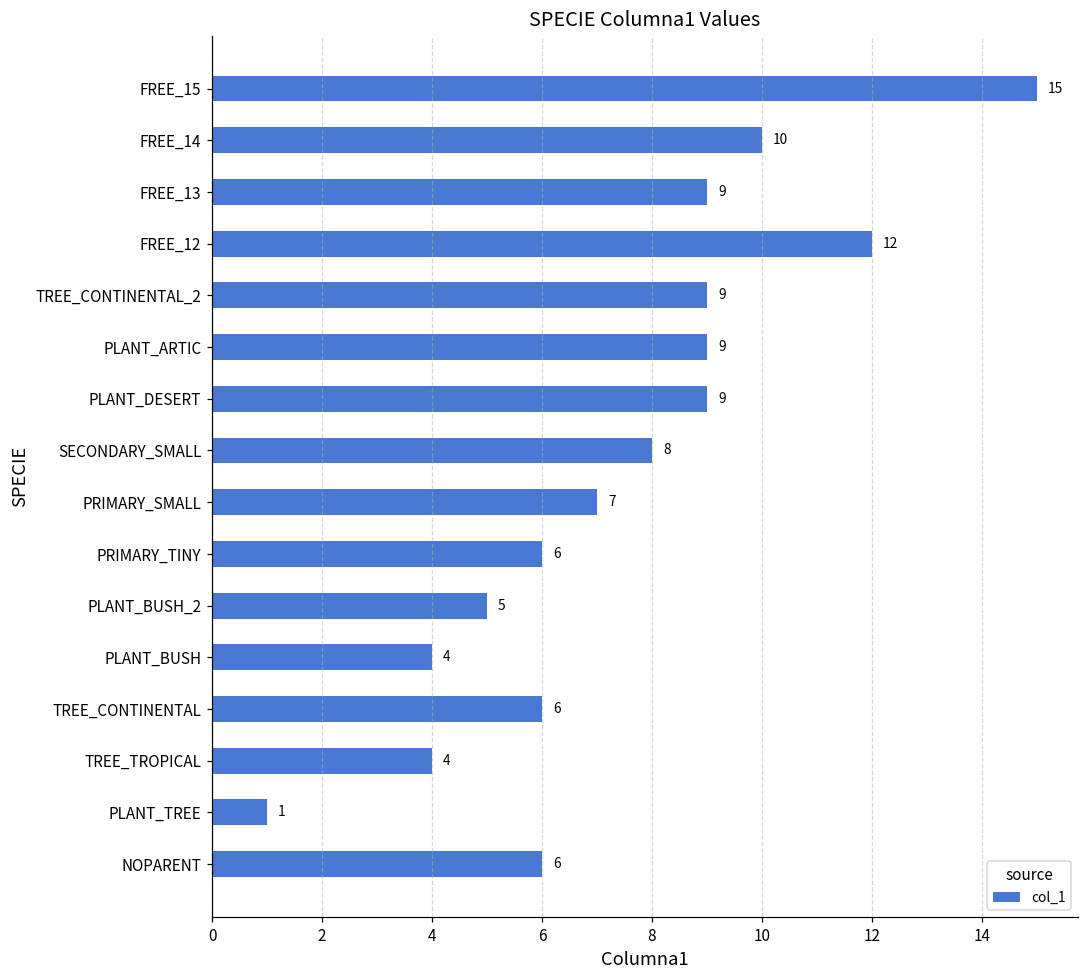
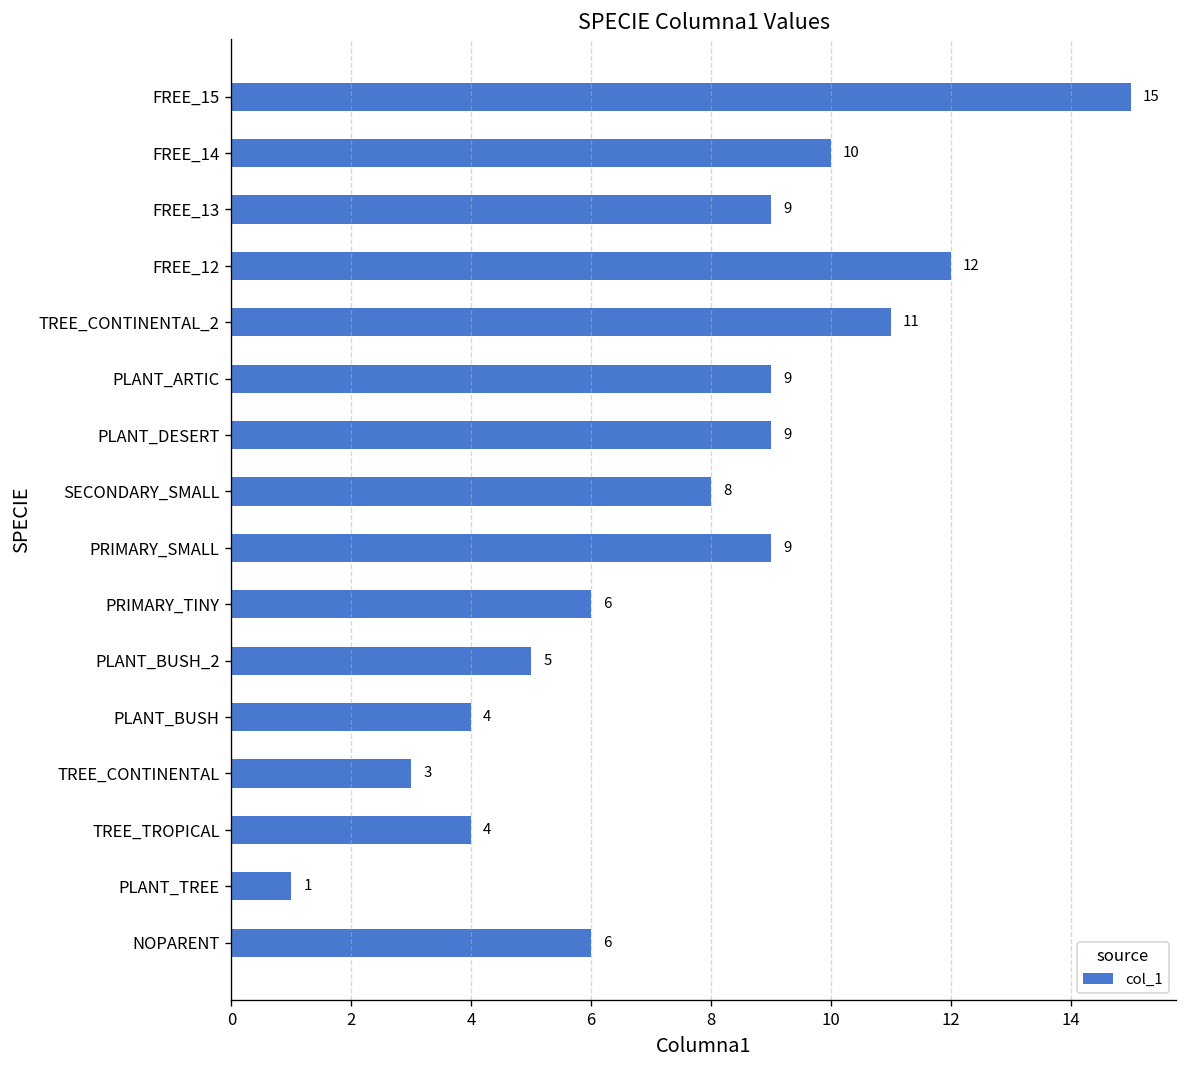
  {
    "FREE_15": 15,
    "FREE_14": 10,
    "FREE_13": 9,
    "FREE_12": 12,
-   "TREE_CONTINENTAL_2": 9,
+   "TREE_CONTINENTAL_2": 11,
    "PLANT_ARTIC": 9,
    "PLANT_DESERT": 9,
    "SECONDARY_SMALL": 8,
-   "PRIMARY_SMALL": 7,
+   "PRIMARY_SMALL": 9,
    "PRIMARY_TINY": 6,
    "PLANT_BUSH_2": 5,
    "PLANT_BUSH": 4,
-   "TREE_CONTINENTAL": 6,
+   "TREE_CONTINENTAL": 3,
    "TREE_TROPICAL": 4,
    "PLANT_TREE": 1,
    "NOPARENT": 6
  }
